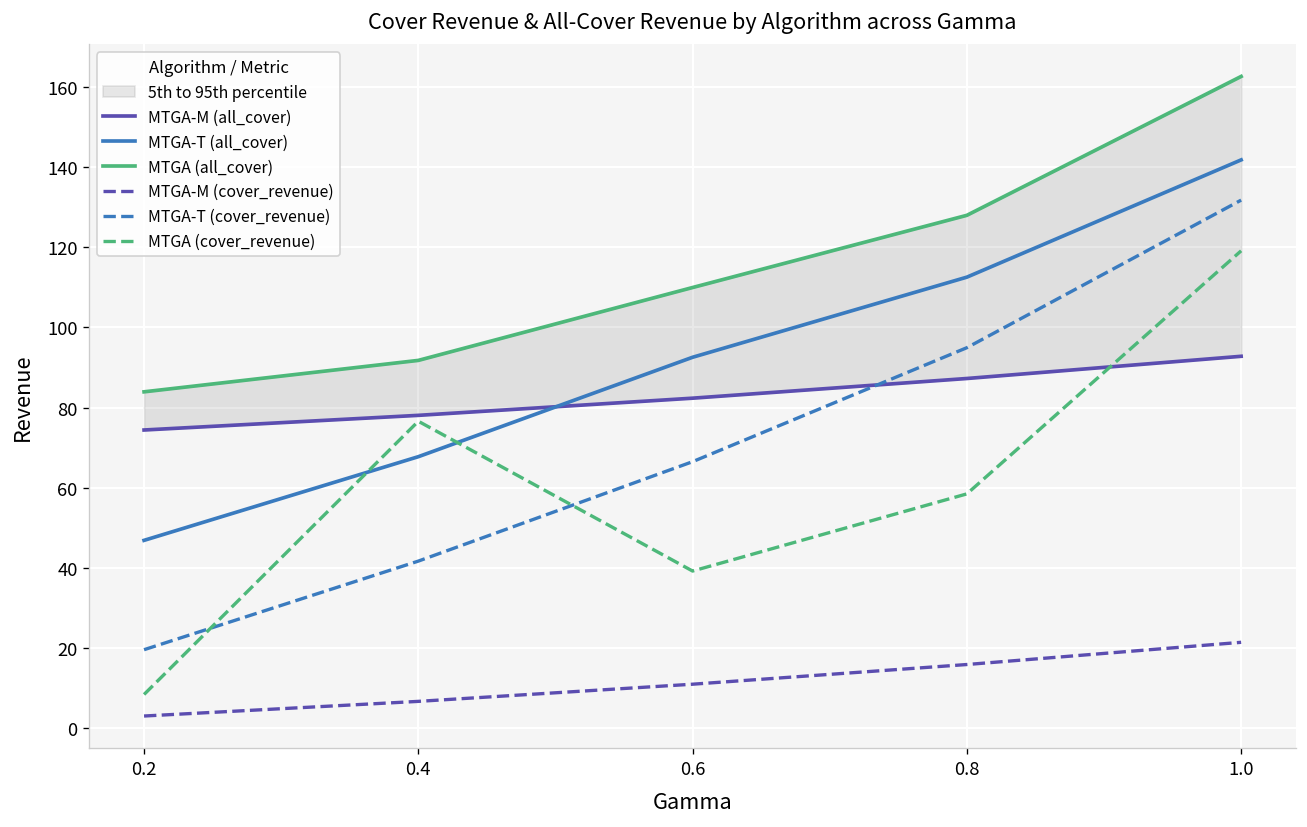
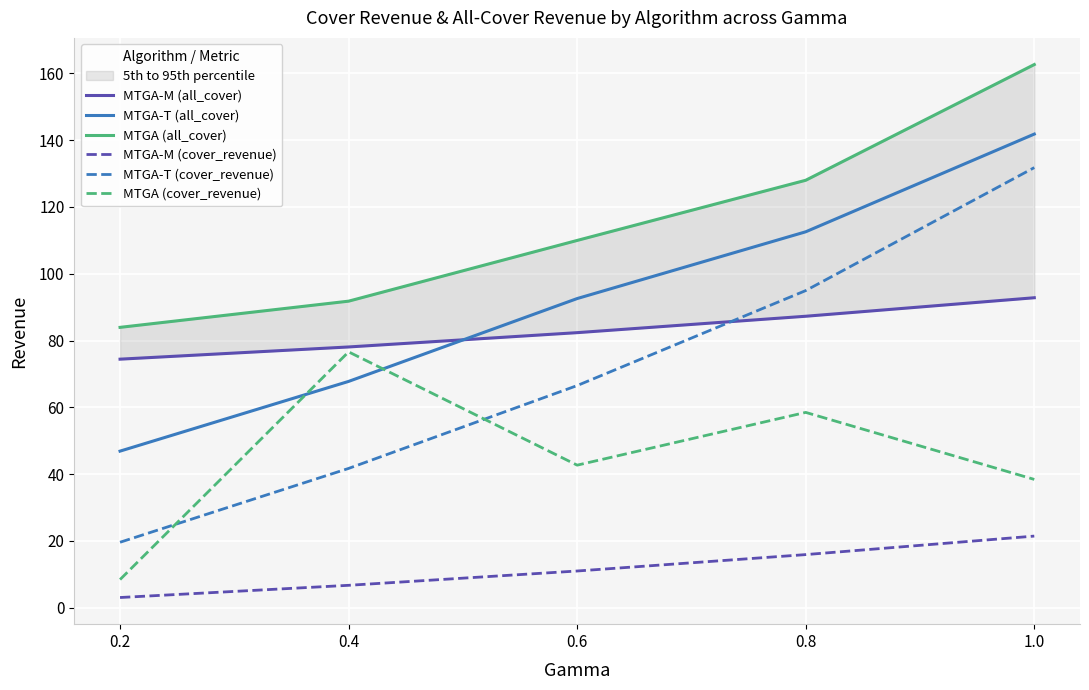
  {
    "5th to 95th percentile": {
      "0.2": 84,
      "0.4": 92,
      "0.6": 110,
      "0.8": 128,
      "1.0": 163
    },
    "MTGA (cover_revenue)": {
      "0.2": 8,
      "0.4": 77,
-     "0.6": 39,
+     "0.6": 43,
      "0.8": 58,
-     "1.0": 119
+     "1.0": 38
    }
  }
